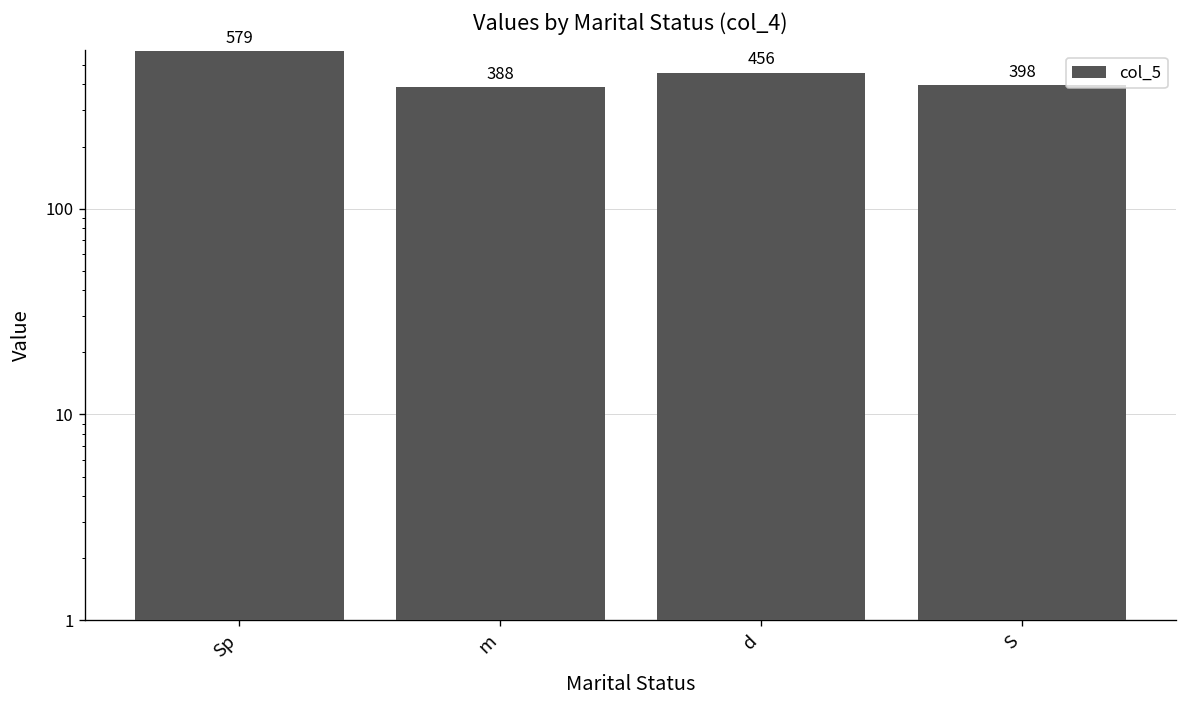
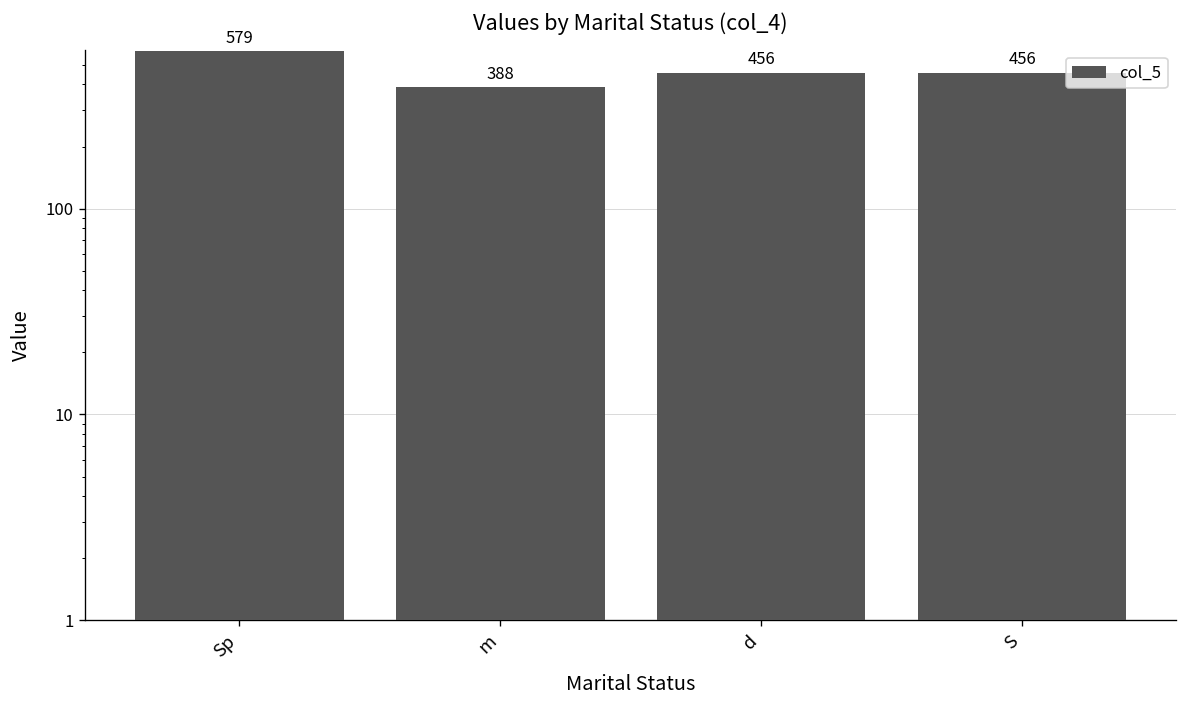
  {
    "Sp": 579,
    "m": 388,
    "d": 456,
-   "S": 398
+   "S": 456
  }
